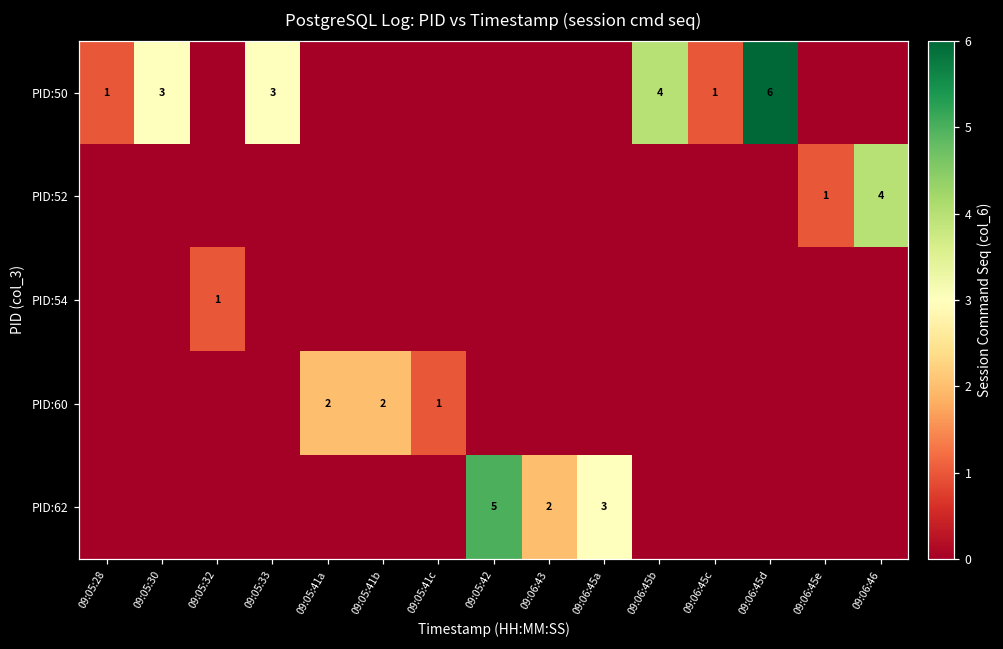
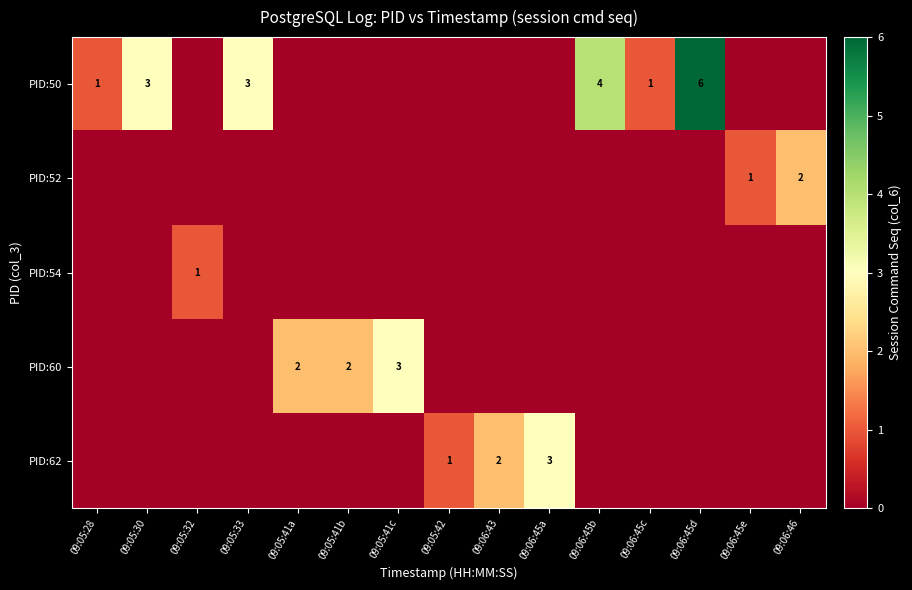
  {
    "PID:50": {
      "09:05:28": 1,
      "09:05:30": 3,
      "09:05:33": 3,
      "09:06:45b": 4,
      "09:06:45c": 1,
      "09:06:45d": 6
    },
    "PID:52": {
      "09:06:45e": 1,
-     "09:06:46": 4
+     "09:06:46": 2
    },
    "PID:54": {
      "09:05:32": 1
    },
    "PID:60": {
      "09:05:41a": 2,
      "09:05:41b": 2,
-     "09:05:41c": 1
+     "09:05:41c": 3
    },
    "PID:62": {
-     "09:05:42": 5,
+     "09:05:42": 1,
      "09:06:43": 2,
      "09:06:45a": 3
    }
  }
